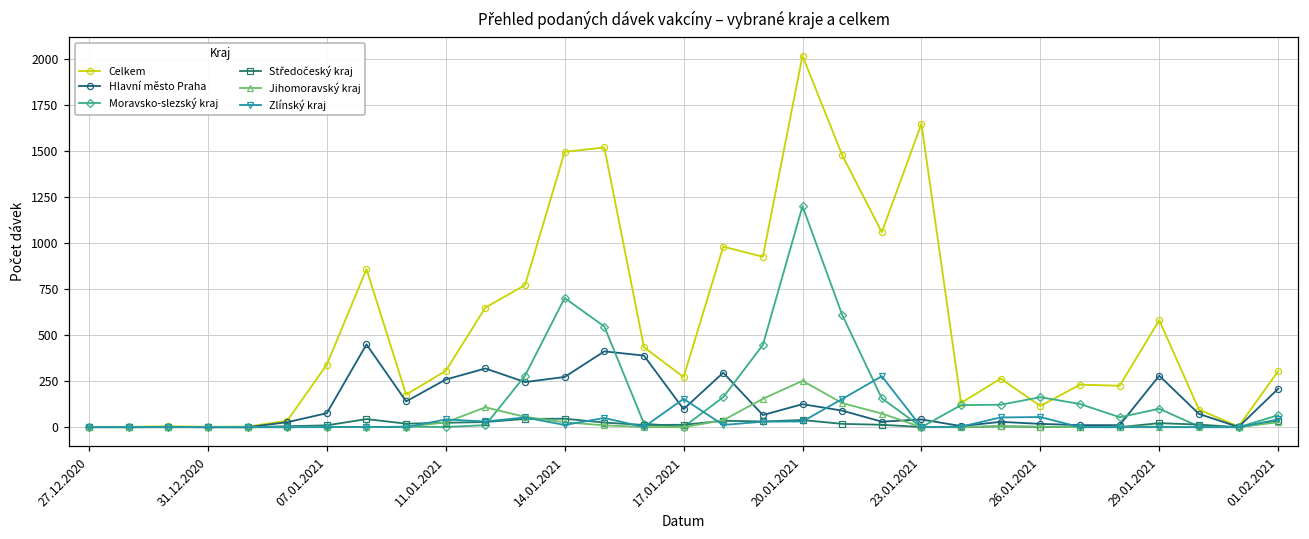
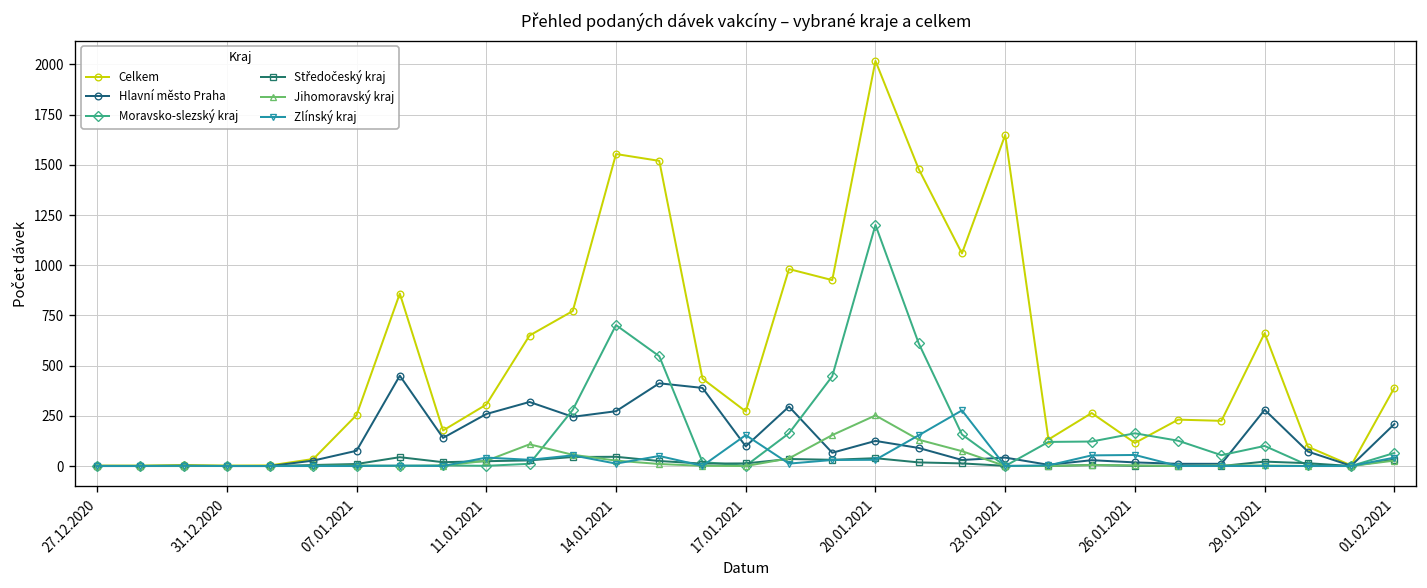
  {
    "Celkem": {
-     "07.01.2021": 340,
+     "07.01.2021": 250,
      "11.01.2021": 310,
-     "14.01.2021": 1500,
+     "14.01.2021": 1550,
      "17.01.2021": 270,
      "20.01.2021": 2020,
      "23.01.2021": 1650,
      "26.01.2021": 120,
-     "29.01.2021": 580,
-     "01.02.2021": 310
+     "29.01.2021": 660,
+     "01.02.2021": 390
    }
  }
